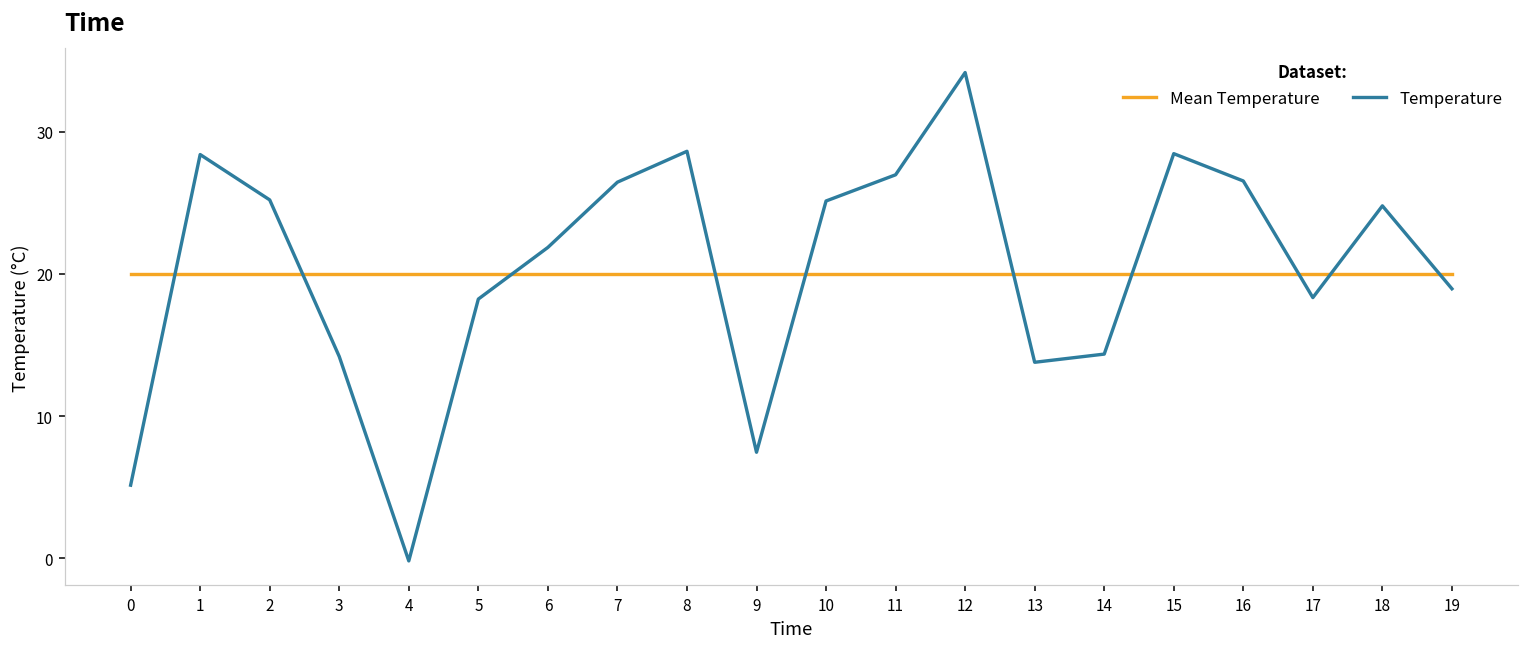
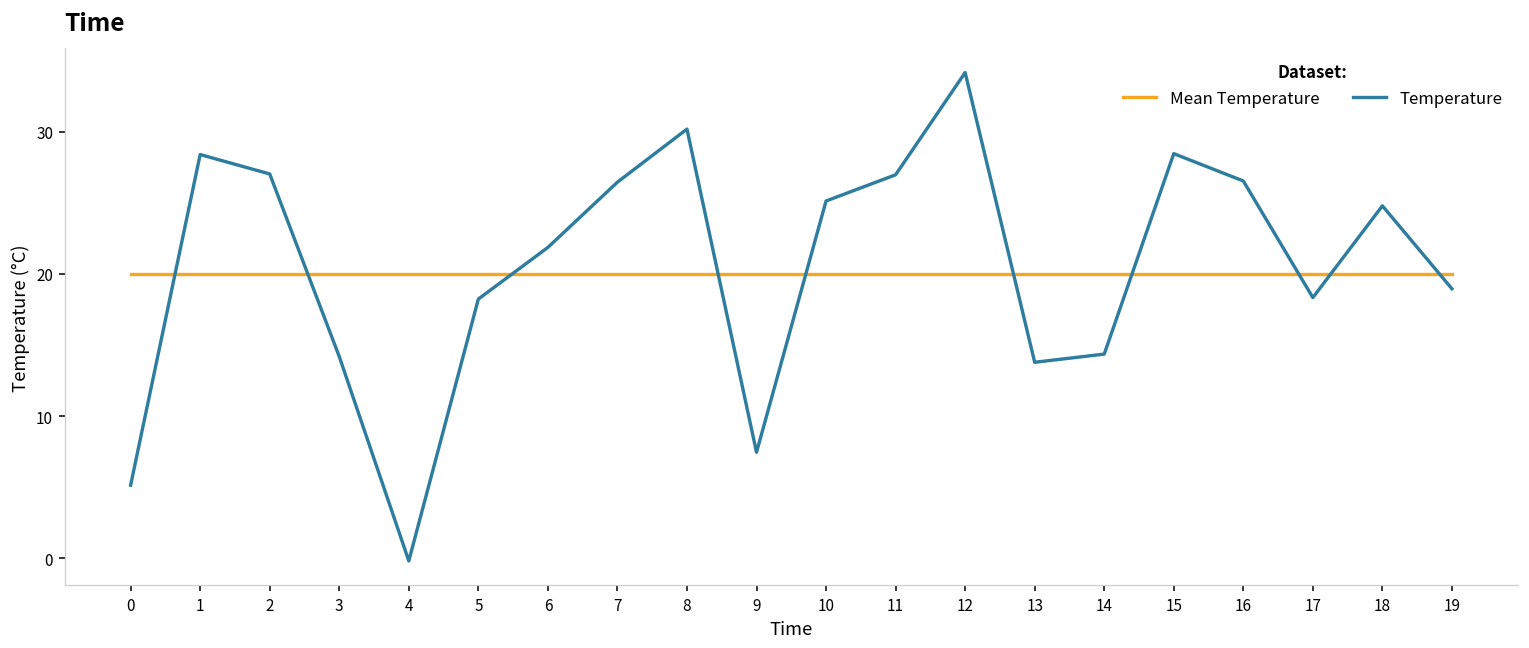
  {
    "Mean Temperature": {
      "0": 20.0,
      "1": 20.0,
      "2": 20.0,
      "3": 20.0,
      "4": 20.0,
      "5": 20.0,
      "6": 20.0,
      "7": 20.0,
      "8": 20.0,
      "9": 20.0,
      "10": 20.0,
      "11": 20.0,
      "12": 20.0,
      "13": 20.0,
      "14": 20.0,
      "15": 20.0,
      "16": 20.0,
      "17": 20.0,
      "18": 20.0,
      "19": 20.0
    },
    "Temperature": {
      "0": 5.1,
      "1": 28.4,
-     "2": 25.2,
+     "2": 27.0,
      "3": 14.2,
      "4": -0.2,
      "5": 18.2,
      "6": 21.9,
      "7": 26.5,
-     "8": 28.6,
+     "8": 30.2,
      "9": 7.4,
      "10": 25.1,
      "11": 27.0,
      "12": 34.2,
      "13": 13.8,
      "14": 14.4,
      "15": 28.5,
      "16": 26.5,
      "17": 18.3,
      "18": 24.8,
      "19": 19.0
    }
  }
